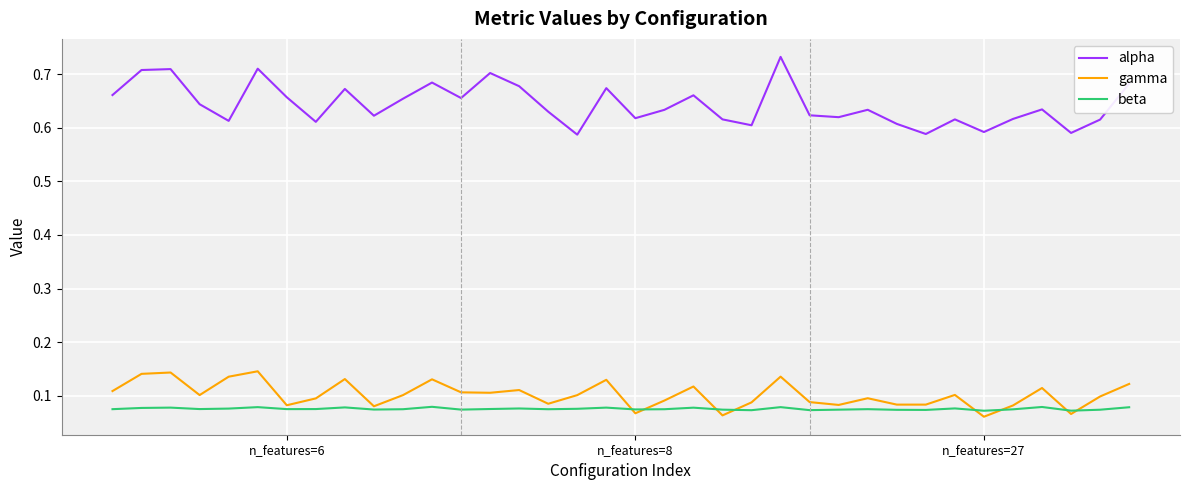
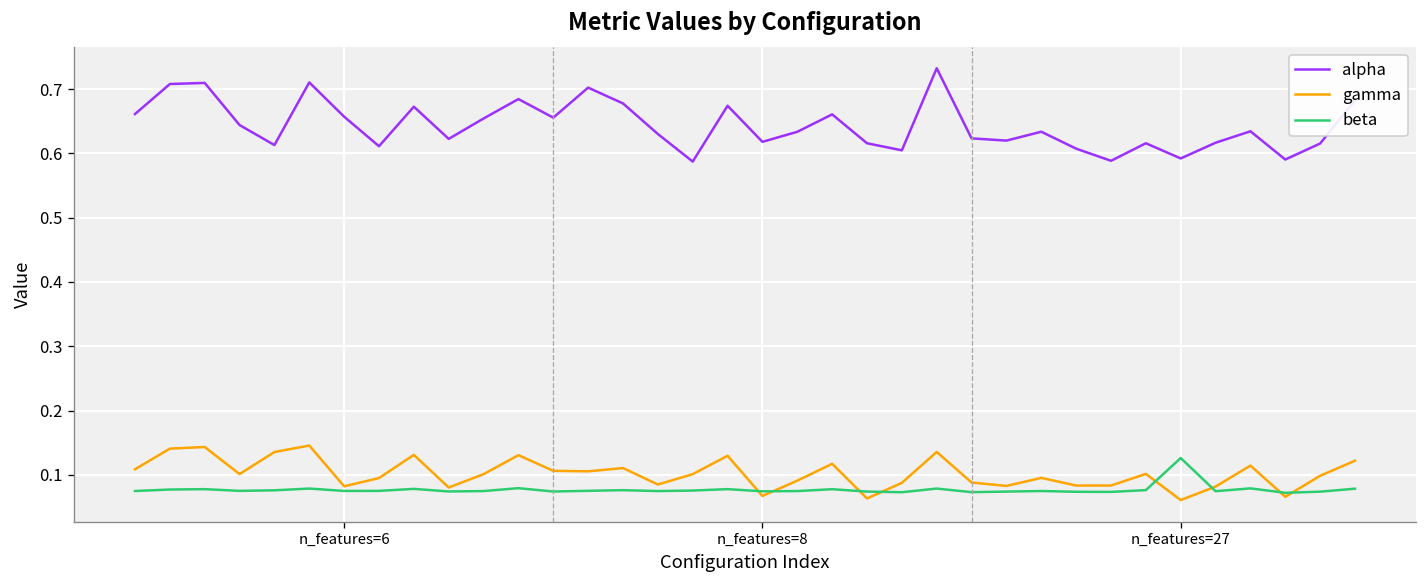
  {
    "alpha": {
      "n_features=6": 0.66,
      "n_features=8": 0.62,
      "n_features=27": 0.59
    },
    "gamma": {
      "n_features=6": 0.08,
      "n_features=8": 0.07,
      "n_features=27": 0.06
    },
    "beta": {
      "n_features=6": 0.08,
      "n_features=8": 0.07,
-     "n_features=27": 0.07
+     "n_features=27": 0.13
    }
  }
